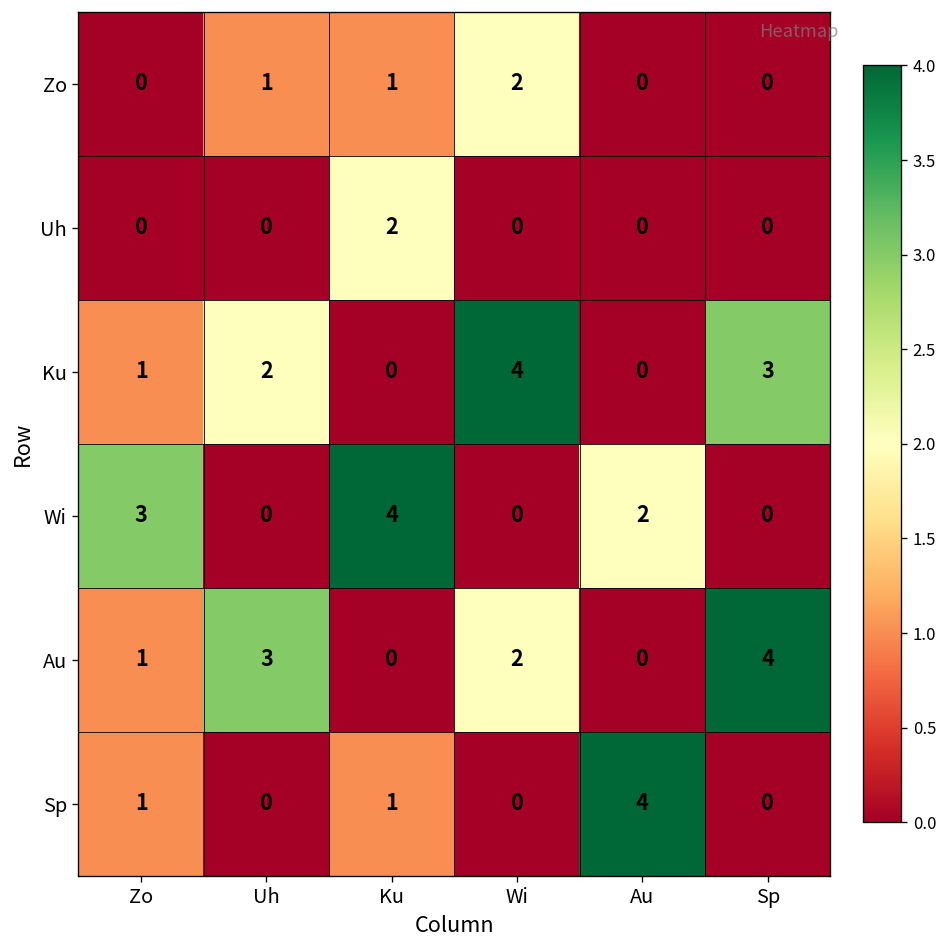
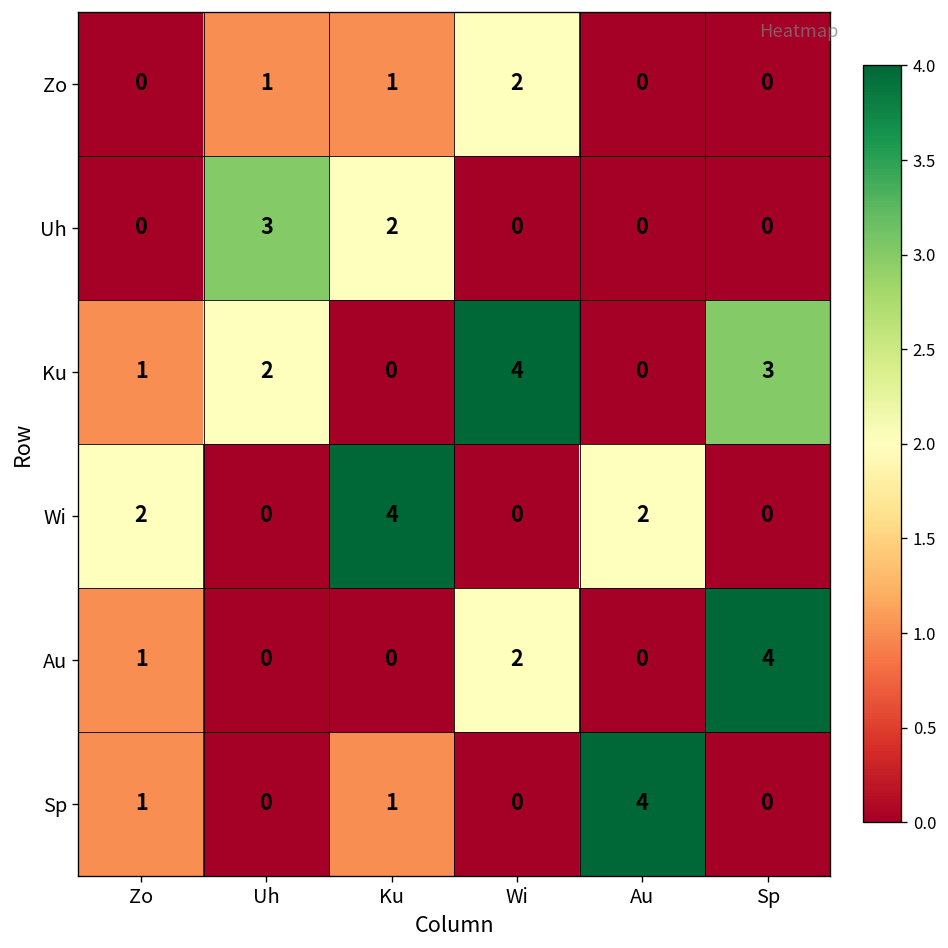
  {
    "Zo": {
      "Zo": 0,
      "Uh": 1,
      "Ku": 1,
      "Wi": 2,
      "Au": 0,
      "Sp": 0
    },
    "Uh": {
      "Zo": 0,
-     "Uh": 0,
+     "Uh": 3,
      "Ku": 2,
      "Wi": 0,
      "Au": 0,
      "Sp": 0
    },
    "Ku": {
      "Zo": 1,
      "Uh": 2,
      "Ku": 0,
      "Wi": 4,
      "Au": 0,
      "Sp": 3
    },
    "Wi": {
-     "Zo": 3,
+     "Zo": 2,
      "Uh": 0,
      "Ku": 4,
      "Wi": 0,
      "Au": 2,
      "Sp": 0
    },
    "Au": {
      "Zo": 1,
-     "Uh": 3,
+     "Uh": 0,
      "Ku": 0,
      "Wi": 2,
      "Au": 0,
      "Sp": 4
    },
    "Sp": {
      "Zo": 1,
      "Uh": 0,
      "Ku": 1,
      "Wi": 0,
      "Au": 4,
      "Sp": 0
    }
  }
